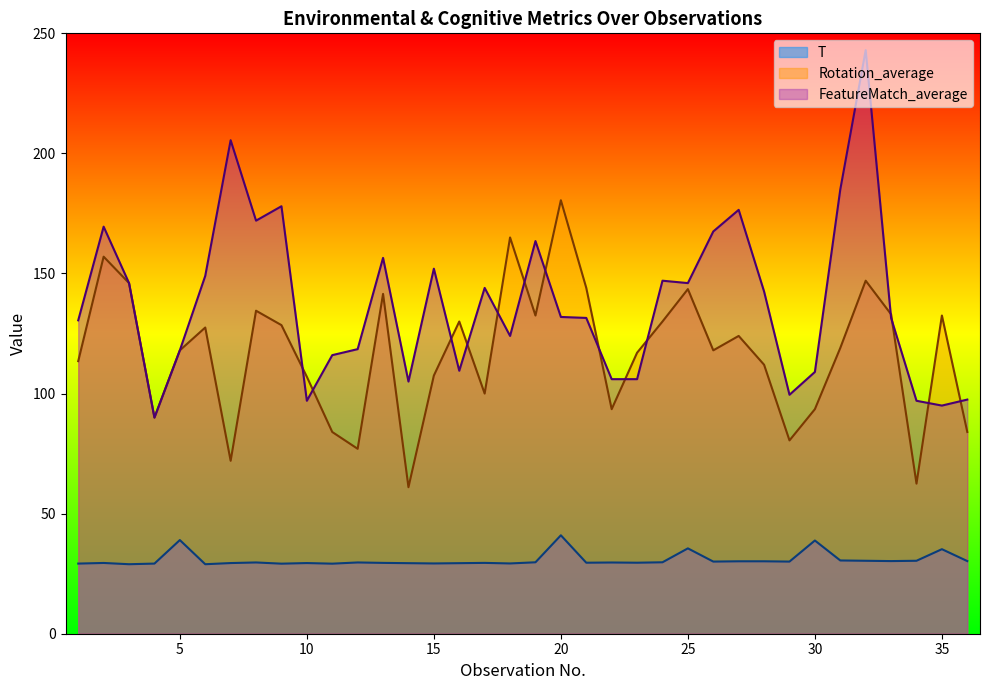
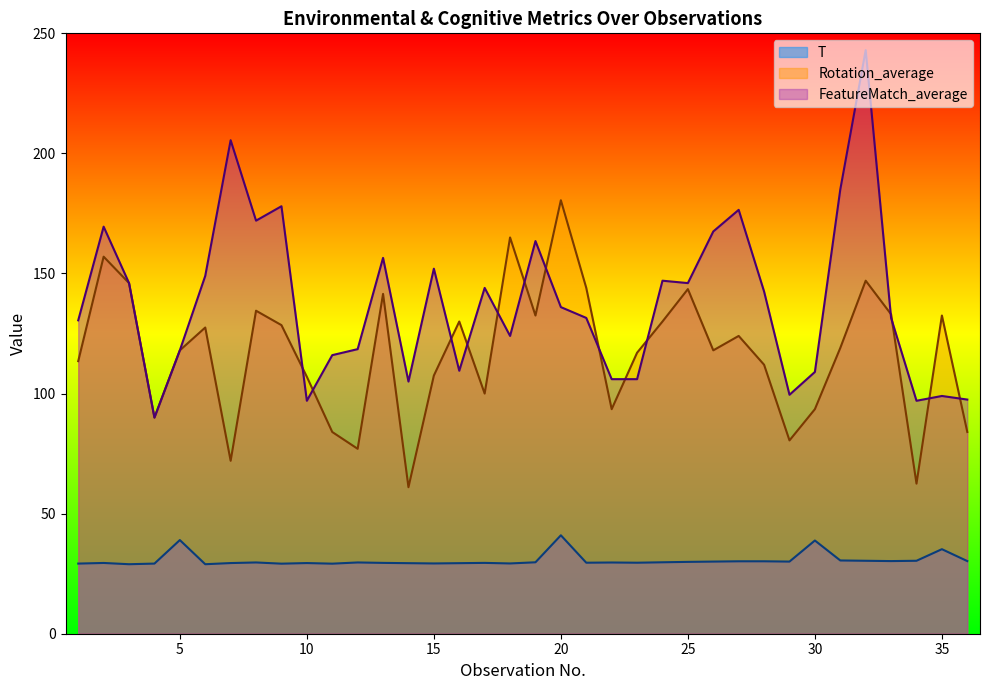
  {
    "T": {
      "5": 39,
      "10": 29,
      "15": 29,
      "20": 41,
-     "25": 36,
+     "25": 30,
      "30": 39,
      "35": 35
    },
    "Rotation_average": {
      "10": 107,
      "15": 108,
      "20": 181,
      "25": 144,
      "30": 94,
      "35": 133
    },
    "FeatureMatch_average": {
      "10": 97,
      "15": 152,
-     "20": 132,
+     "20": 136,
      "25": 146,
      "30": 109,
-     "35": 95
+     "35": 99
    }
  }
